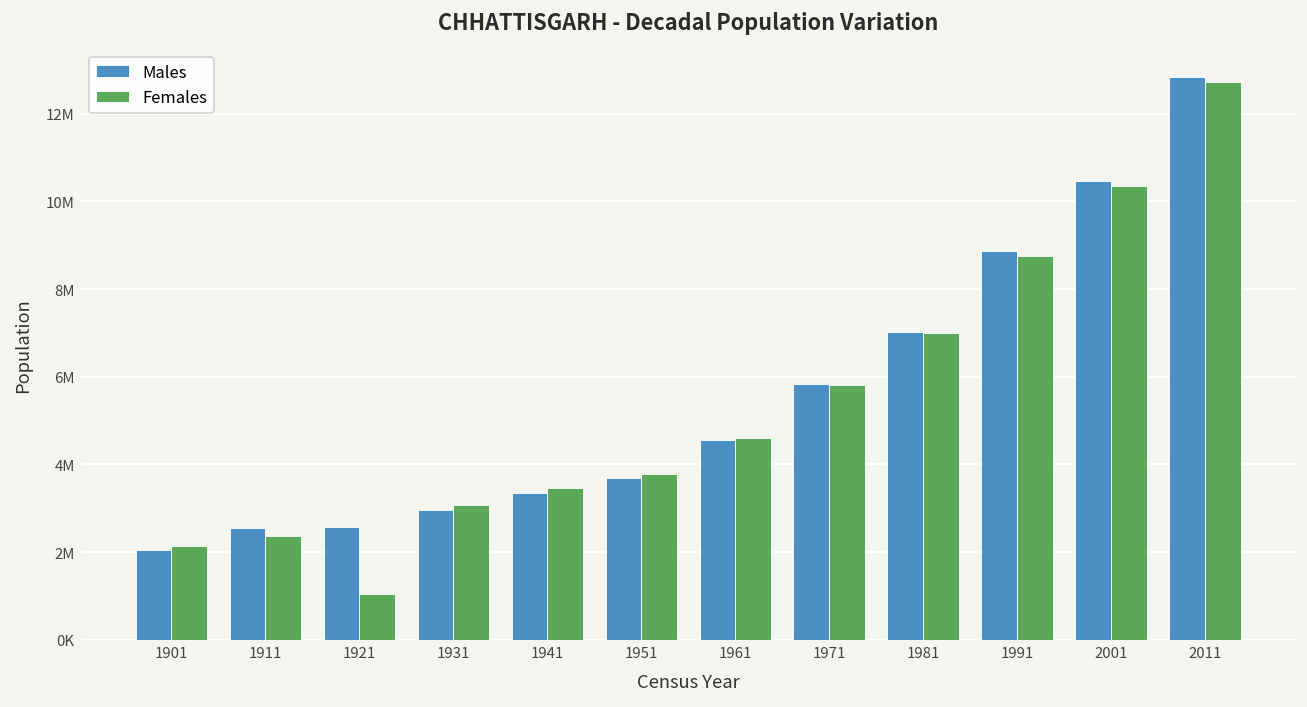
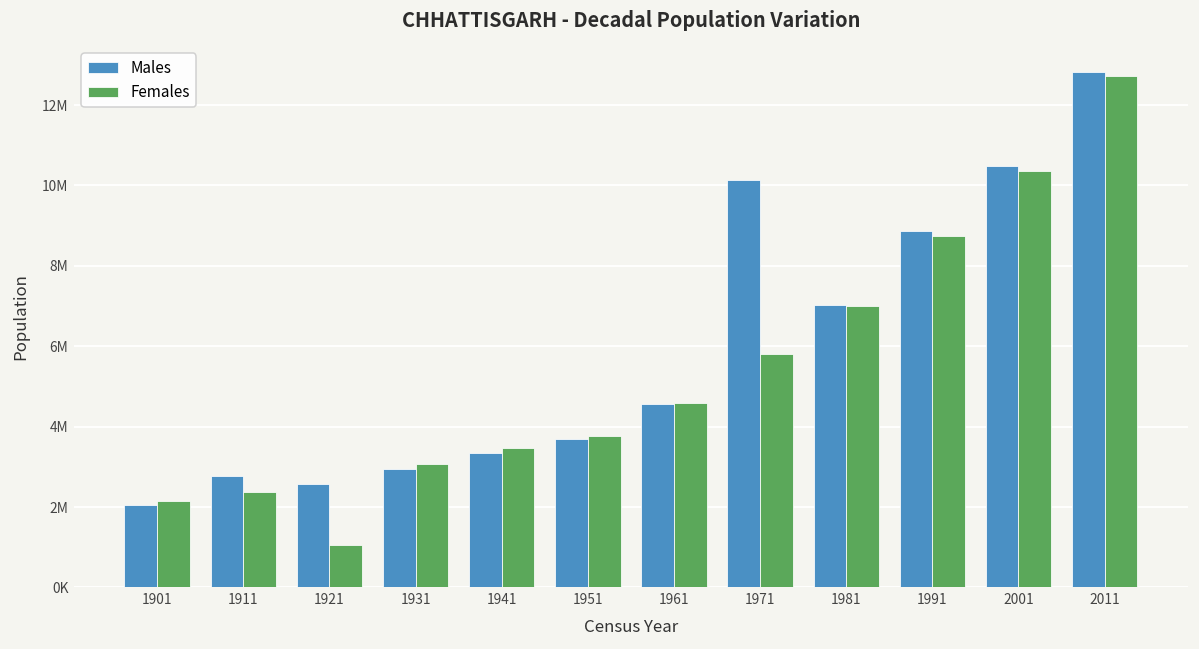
  {
    "Males": {
      "1901": 2000000,
-     "1911": 2500000,
+     "1911": 2800000,
      "1921": 2600000,
      "1931": 3000000,
      "1941": 3400000,
      "1951": 3700000,
      "1961": 4600000,
-     "1971": 5800000,
+     "1971": 10100000,
      "1981": 7000000,
      "1991": 8900000,
      "2001": 10500000,
      "2011": 12800000
    },
    "Females": {
      "1901": 2100000,
      "1911": 2400000,
      "1921": 1000000,
      "1931": 3100000,
      "1941": 3500000,
      "1951": 3800000,
      "1961": 4600000,
      "1971": 5800000,
      "1981": 7000000,
      "1991": 8700000,
      "2001": 10400000,
      "2011": 12700000
    }
  }
